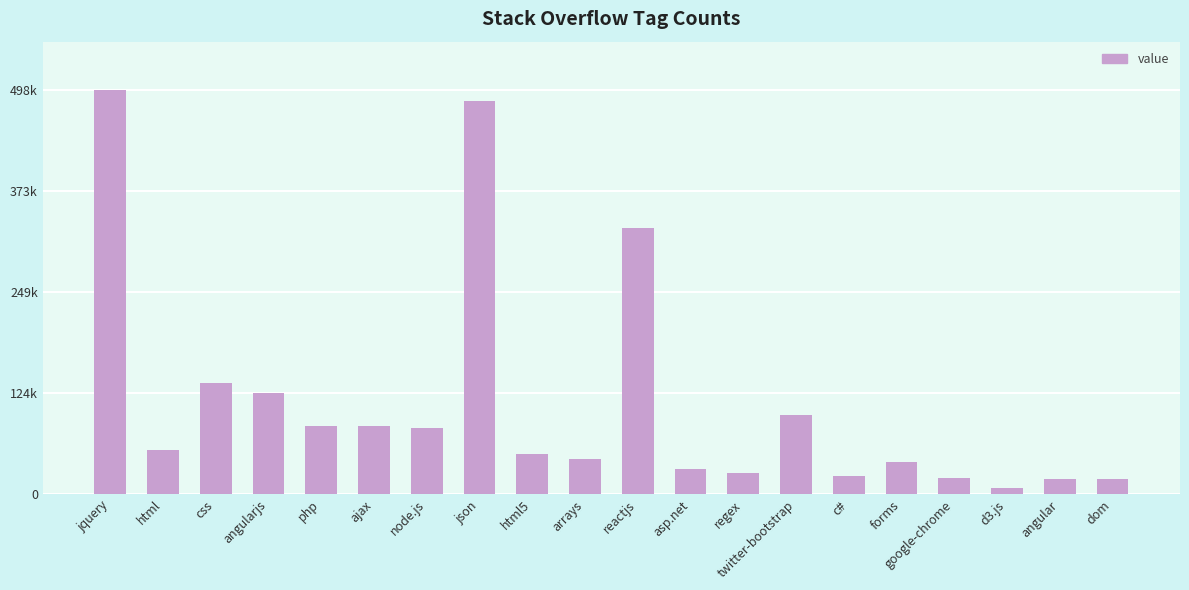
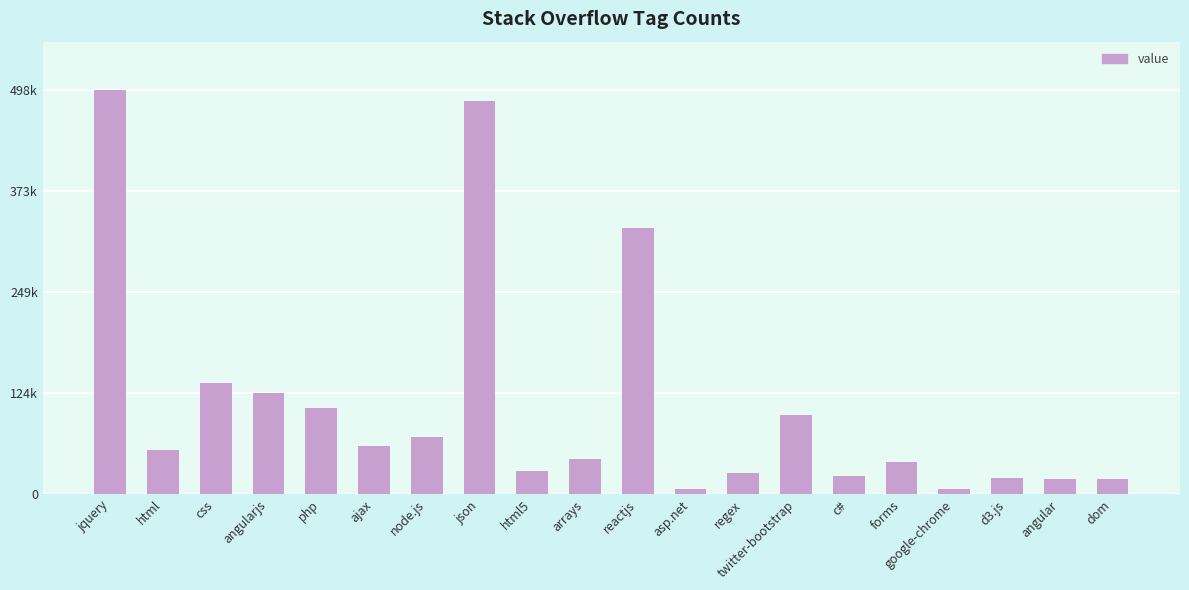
  {
    "jquery": 500000,
    "html": 50000,
    "css": 140000,
    "angularjs": 120000,
-   "php": 80000,
-   "ajax": 80000,
-   "node.js": 80000,
+   "php": 110000,
+   "ajax": 60000,
+   "node.js": 70000,
    "json": 490000,
-   "html5": 50000,
+   "html5": 30000,
    "arrays": 40000,
    "reactjs": 330000,
-   "asp.net": 30000,
+   "asp.net": 10000,
    "regex": 30000,
    "twitter-bootstrap": 100000,
    "c#": 20000,
    "forms": 40000,
-   "google-chrome": 20000,
-   "d3.js": 10000,
+   "google-chrome": 10000,
+   "d3.js": 20000,
    "angular": 20000,
    "dom": 20000
  }
